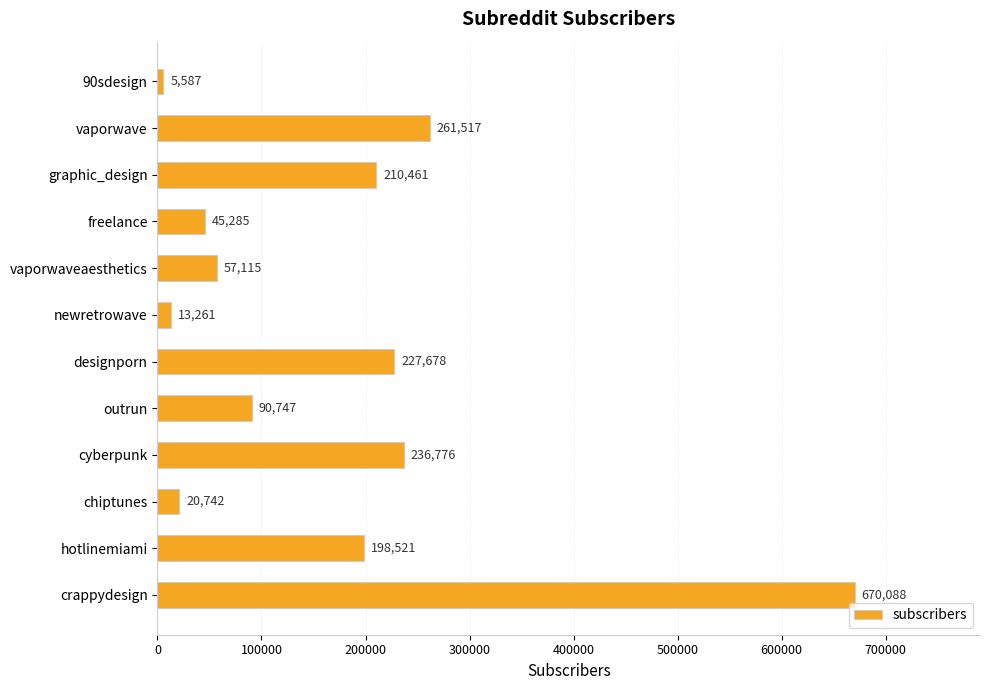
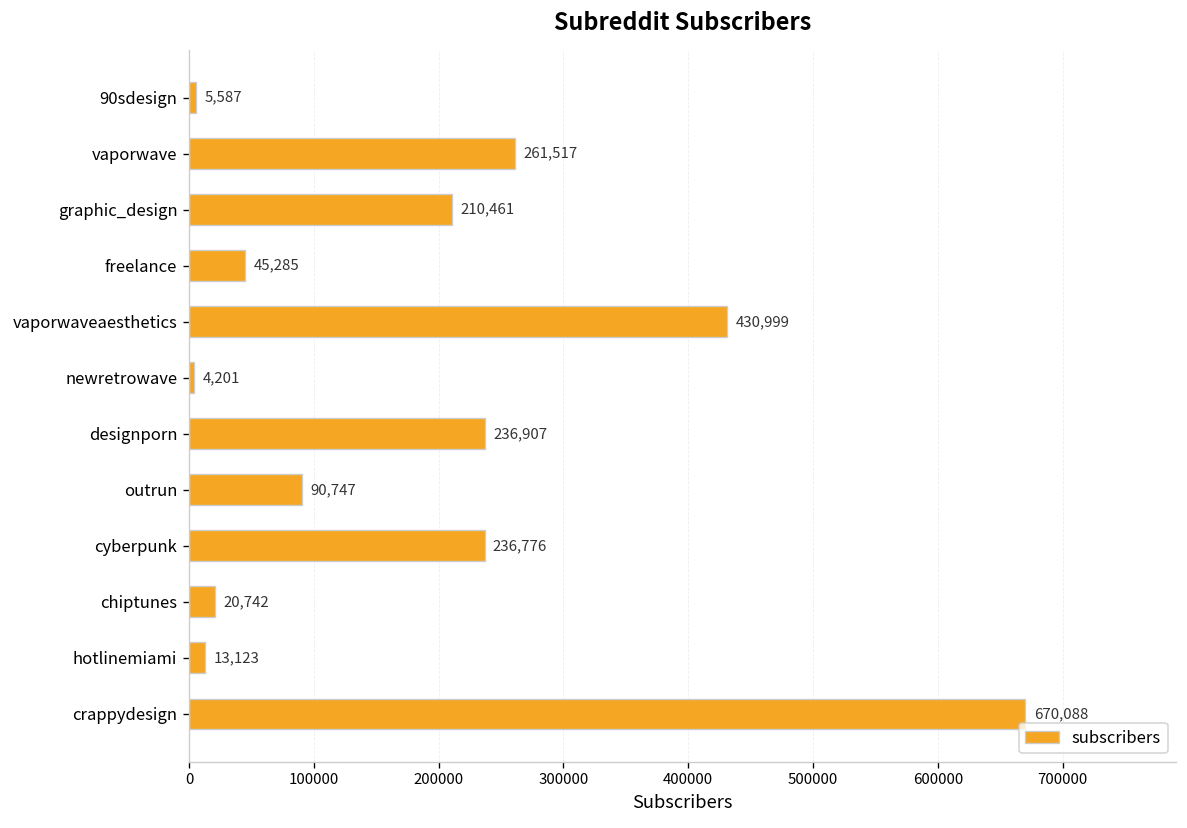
  {
    "90sdesign": "5,587",
    "vaporwave": "261,517",
    "graphic_design": "210,461",
    "freelance": "45,285",
-   "vaporwaveaesthetics": "57,115",
-   "newretrowave": "13,261",
-   "designporn": "227,678",
+   "vaporwaveaesthetics": "430,999",
+   "newretrowave": "4,201",
+   "designporn": "236,907",
    "outrun": "90,747",
    "cyberpunk": "236,776",
    "chiptunes": "20,742",
-   "hotlinemiami": "198,521",
+   "hotlinemiami": "13,123",
    "crappydesign": "670,088"
  }
